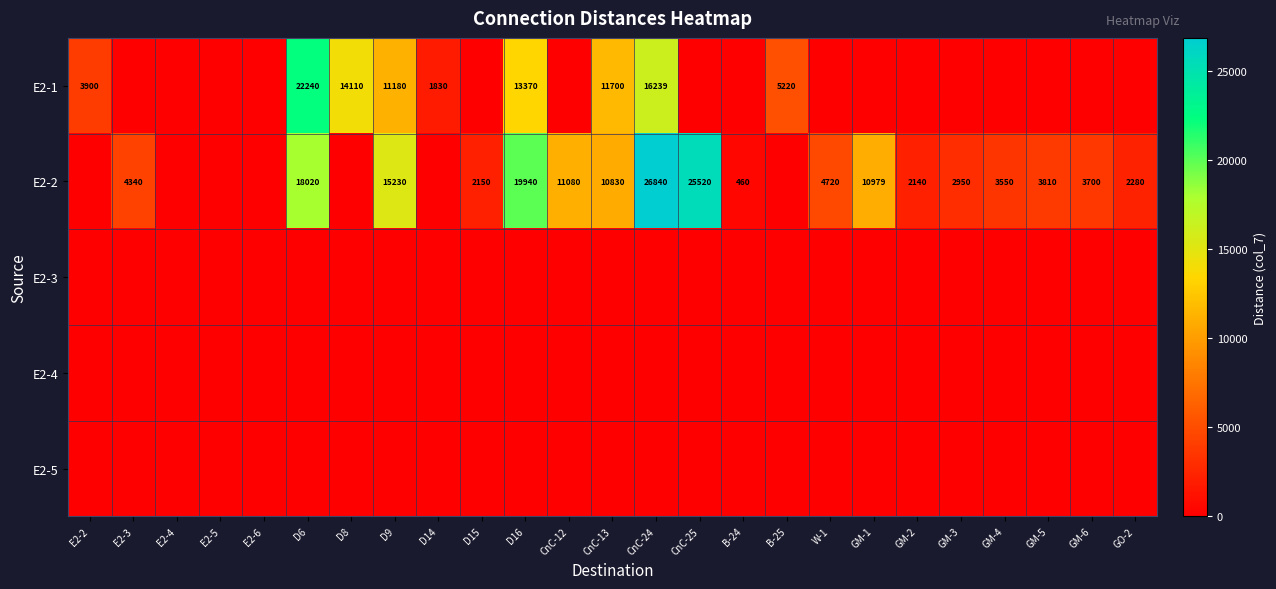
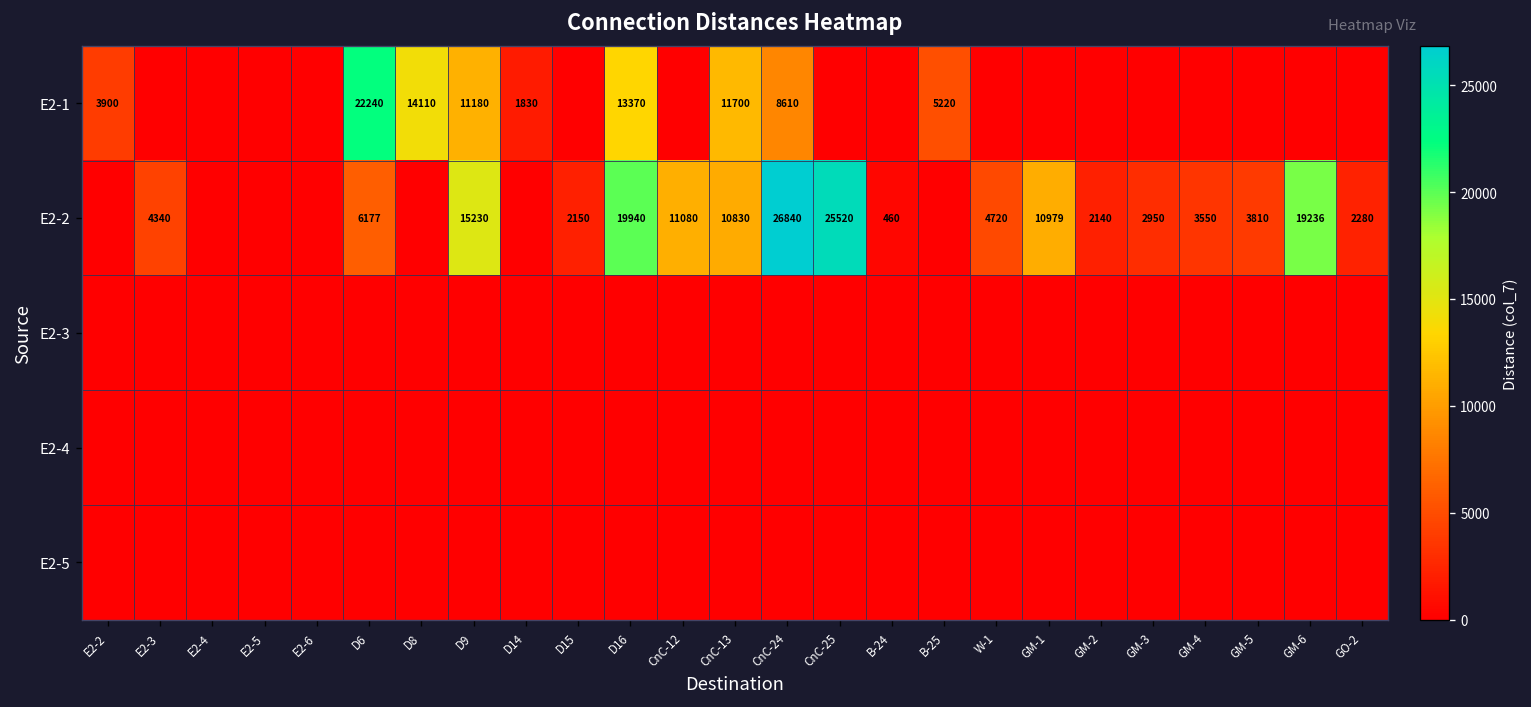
  {
    "E2-1": {
      "E2-2": 3900,
      "D6": 22240,
      "D8": 14110,
      "D9": 11180,
      "D14": 1830,
      "D16": 13370,
      "CnC-13": 11700,
-     "CnC-24": 16239,
+     "CnC-24": 8610,
      "B-25": 5220
    },
    "E2-2": {
      "E2-3": 4340,
-     "D6": 18020,
+     "D6": 6177,
      "D9": 15230,
      "D15": 2150,
      "D16": 19940,
      "CnC-12": 11080,
      "CnC-13": 10830,
      "CnC-24": 26840,
      "CnC-25": 25520,
      "B-24": 460,
      "W-1": 4720,
      "GM-1": 10979,
      "GM-2": 2140,
      "GM-3": 2950,
      "GM-4": 3550,
      "GM-5": 3810,
-     "GM-6": 3700,
+     "GM-6": 19236,
      "GO-2": 2280
    }
  }
